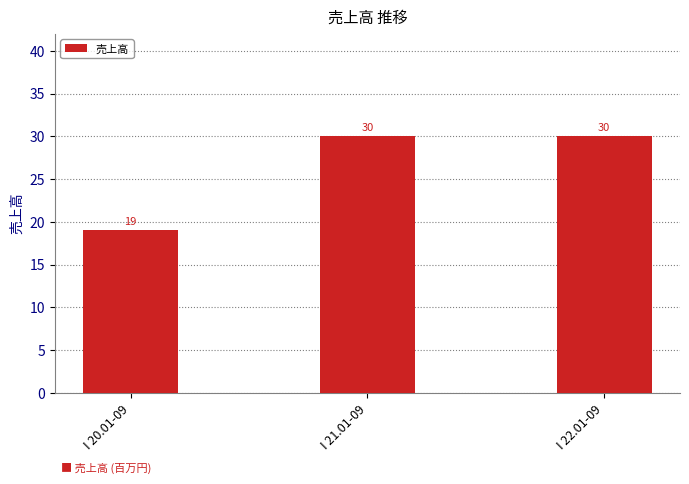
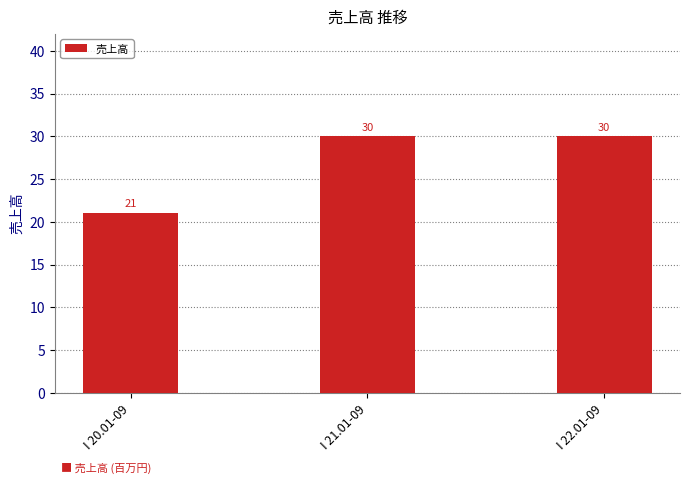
  {
-   "I 20.01-09": 19,
+   "I 20.01-09": 21,
    "I 21.01-09": 30,
    "I 22.01-09": 30
  }
